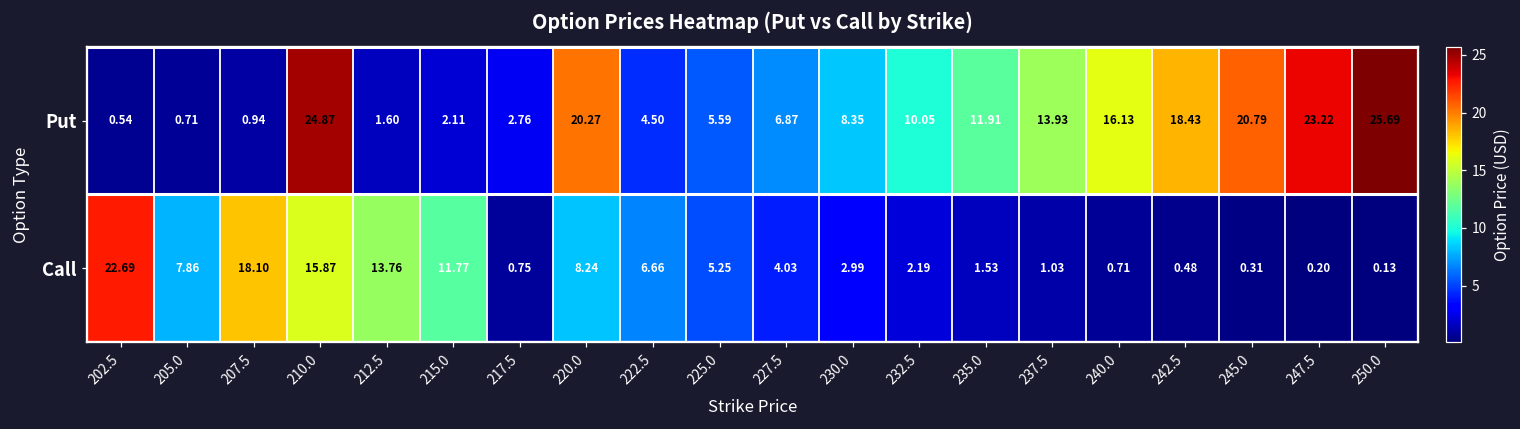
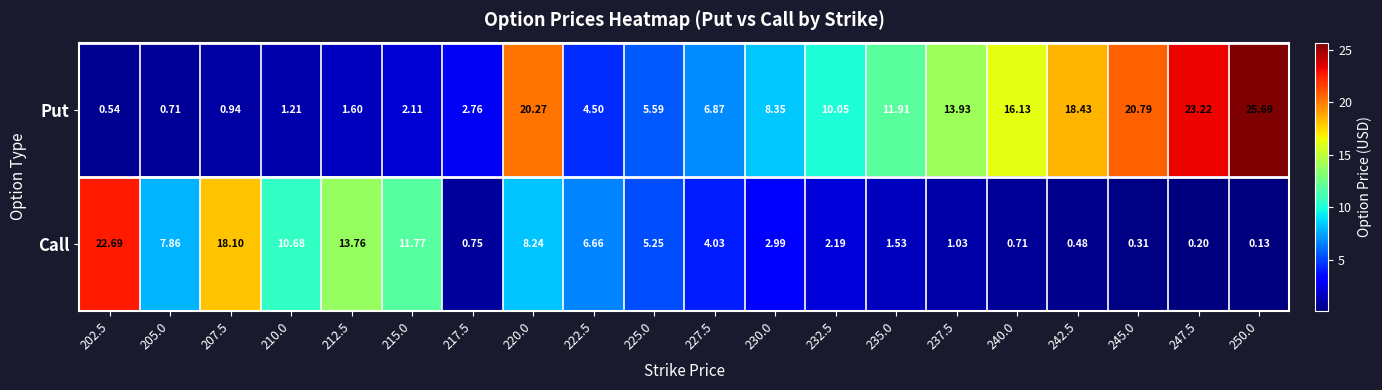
  {
    "Put": {
      "202.5": 0.54,
      "205.0": 0.71,
      "207.5": 0.94,
-     "210.0": 24.87,
+     "210.0": 1.21,
      "212.5": 1.60,
      "215.0": 2.11,
      "217.5": 2.76,
      "220.0": 20.27,
      "222.5": 4.50,
      "225.0": 5.59,
      "227.5": 6.87,
      "230.0": 8.35,
      "232.5": 10.05,
      "235.0": 11.91,
      "237.5": 13.93,
      "240.0": 16.13,
      "242.5": 18.43,
      "245.0": 20.79,
      "247.5": 23.22,
      "250.0": 25.69
    },
    "Call": {
      "202.5": 22.69,
      "205.0": 7.86,
      "207.5": 18.10,
-     "210.0": 15.87,
+     "210.0": 10.68,
      "212.5": 13.76,
      "215.0": 11.77,
      "217.5": 0.75,
      "220.0": 8.24,
      "222.5": 6.66,
      "225.0": 5.25,
      "227.5": 4.03,
      "230.0": 2.99,
      "232.5": 2.19,
      "235.0": 1.53,
      "237.5": 1.03,
      "240.0": 0.71,
      "242.5": 0.48,
      "245.0": 0.31,
      "247.5": 0.20,
      "250.0": 0.13
    }
  }
